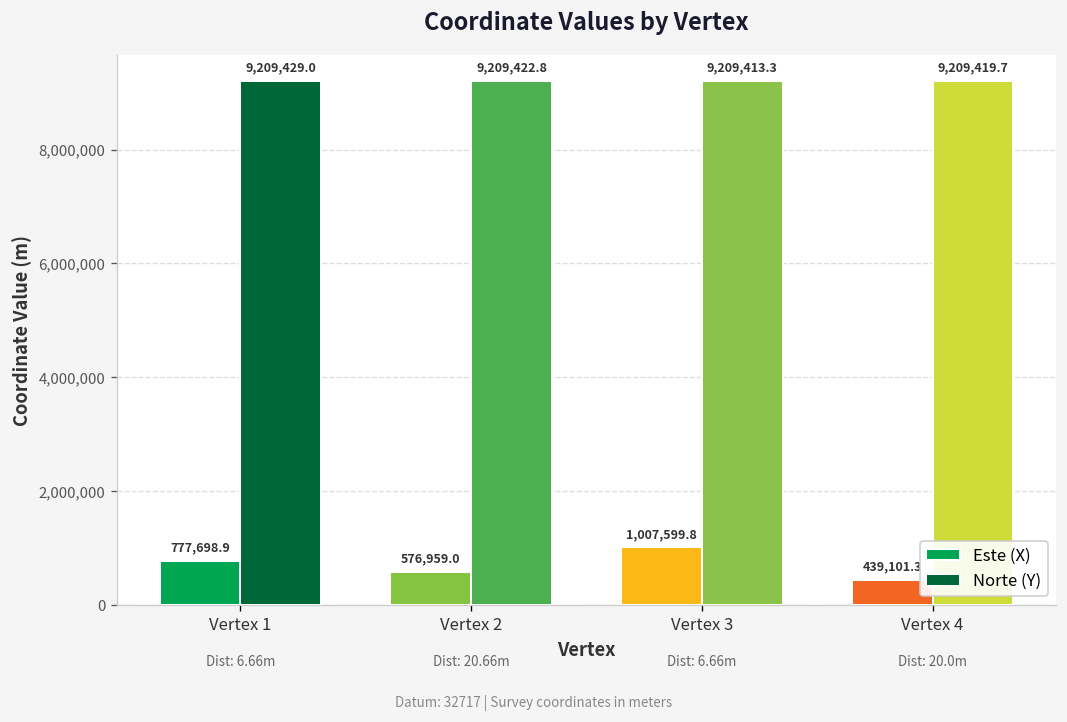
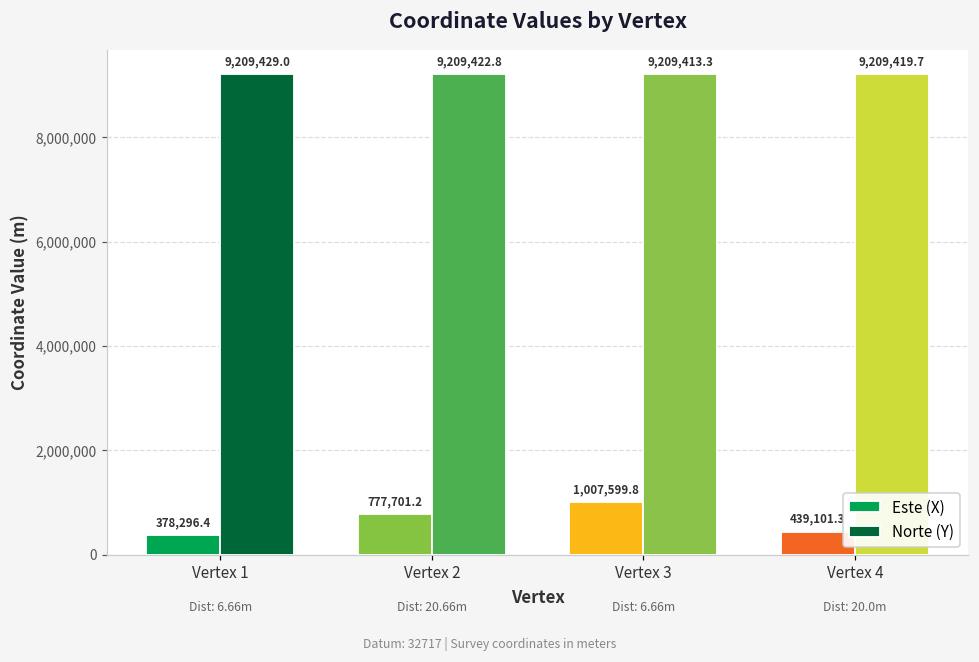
  {
    "Este (X)": {
-     "Vertex 1": "777,698.9",
-     "Vertex 2": "576,959.0",
+     "Vertex 1": "378,296.4",
+     "Vertex 2": "777,701.2",
      "Vertex 3": "1,007,599.8"
    },
    "Norte (Y)": {
      "Vertex 1": "9,209,429.0",
      "Vertex 2": "9,209,422.8",
      "Vertex 3": "9,209,413.3",
      "Vertex 4": "9,209,419.7"
    }
  }
